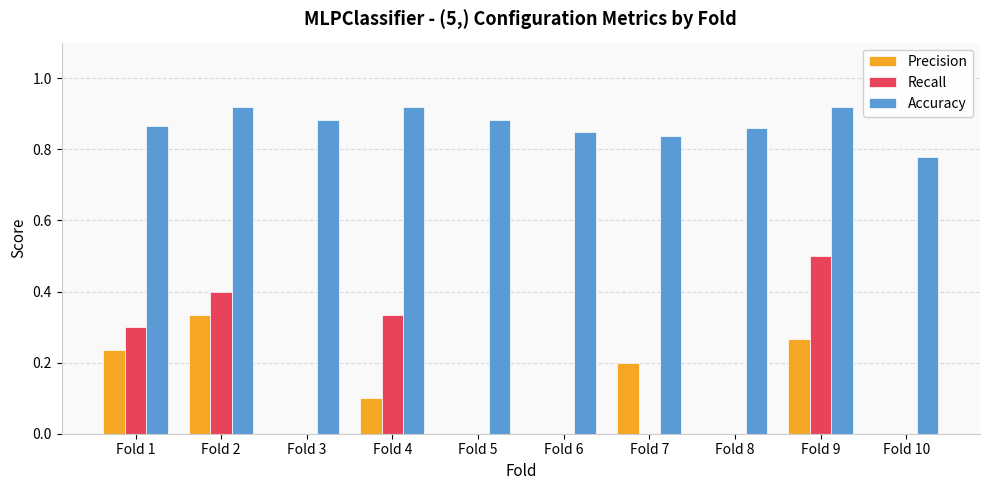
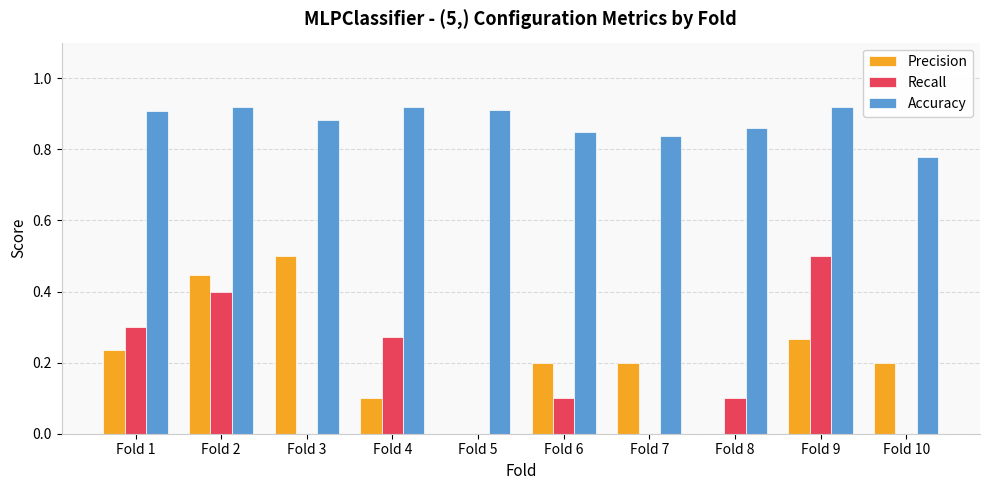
  {
    "Precision": {
      "Fold 1": 0.24,
-     "Fold 2": 0.33,
-     "Fold 3": 0.0,
+     "Fold 2": 0.45,
+     "Fold 3": 0.5,
      "Fold 4": 0.10,
      "Fold 5": 0.00,
-     "Fold 6": 0.0,
+     "Fold 6": 0.2,
      "Fold 7": 0.20,
      "Fold 8": 0.00,
      "Fold 9": 0.27,
-     "Fold 10": 0.0
+     "Fold 10": 0.2
    },
    "Recall": {
      "Fold 1": 0.30,
      "Fold 2": 0.40,
      "Fold 3": 0.00,
-     "Fold 4": 0.33,
+     "Fold 4": 0.27,
      "Fold 5": 0.00,
-     "Fold 6": 0.0,
+     "Fold 6": 0.1,
      "Fold 7": 0.00,
-     "Fold 8": 0.0,
+     "Fold 8": 0.1,
      "Fold 9": 0.50,
      "Fold 10": 0.00
    },
    "Accuracy": {
-     "Fold 1": 0.87,
+     "Fold 1": 0.91,
      "Fold 2": 0.92,
      "Fold 3": 0.88,
      "Fold 4": 0.92,
-     "Fold 5": 0.88,
+     "Fold 5": 0.91,
      "Fold 6": 0.85,
      "Fold 7": 0.84,
      "Fold 8": 0.86,
      "Fold 9": 0.92,
      "Fold 10": 0.78
    }
  }
